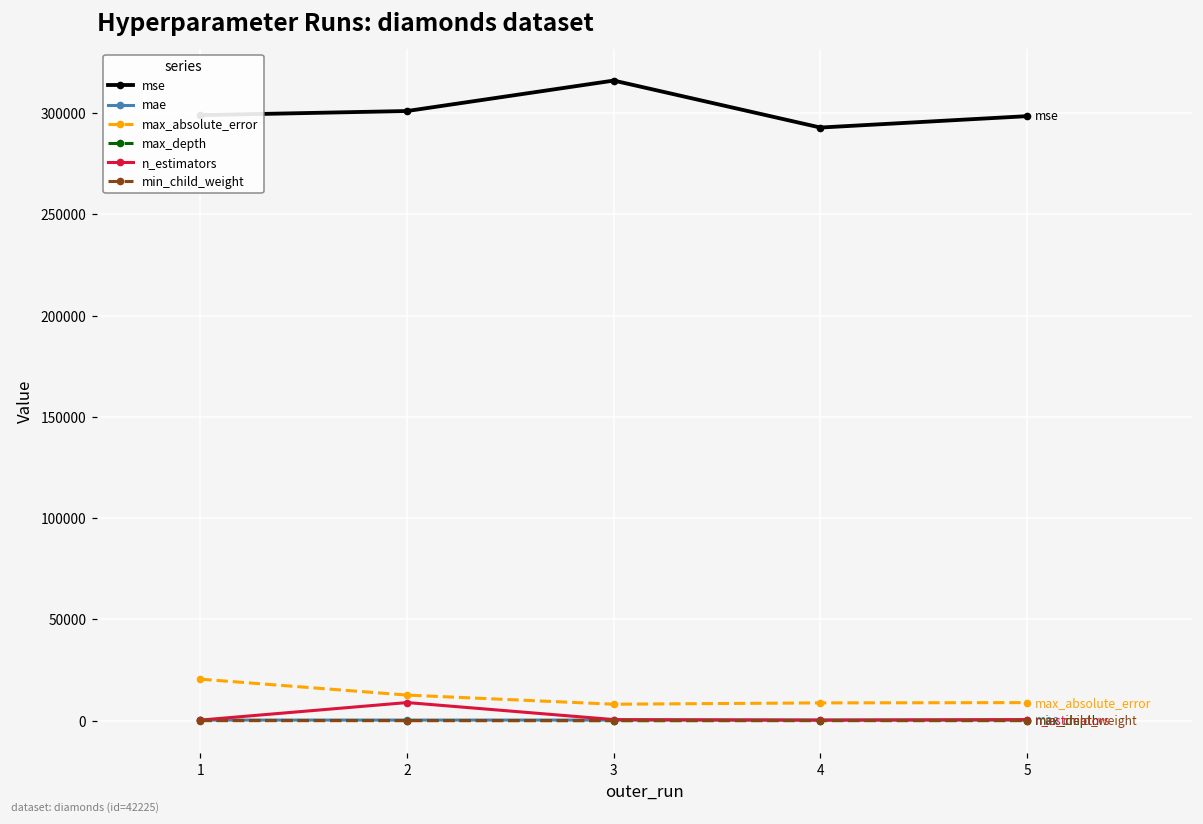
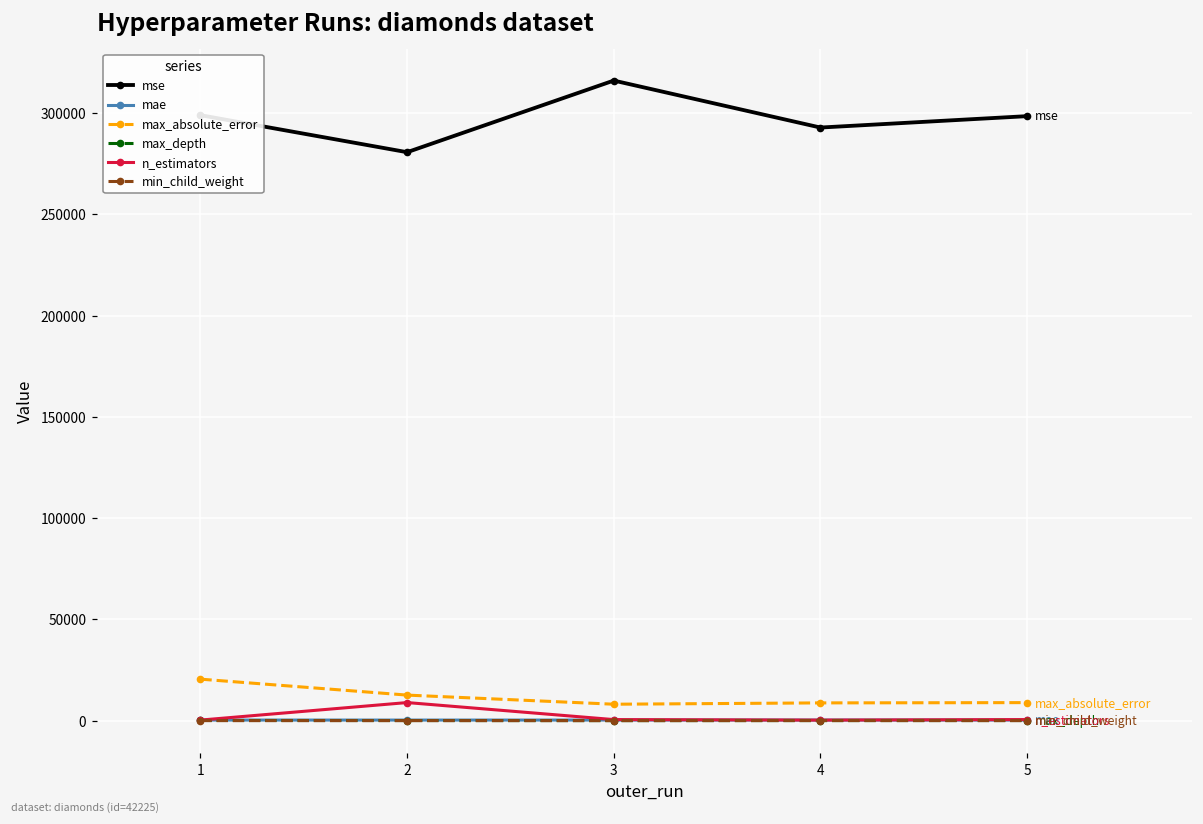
  {
    "mse": {
-     "2": 301000,
+     "2": 281000,
      "3": 316000,
      "4": 293000,
      "5": 298000
    },
    "max_absolute_error": {
      "1": 20000,
      "2": 13000,
      "3": 8000,
      "4": 9000,
      "5": 9000
    },
    "n_estimators": {
      "2": 9000
    }
  }
